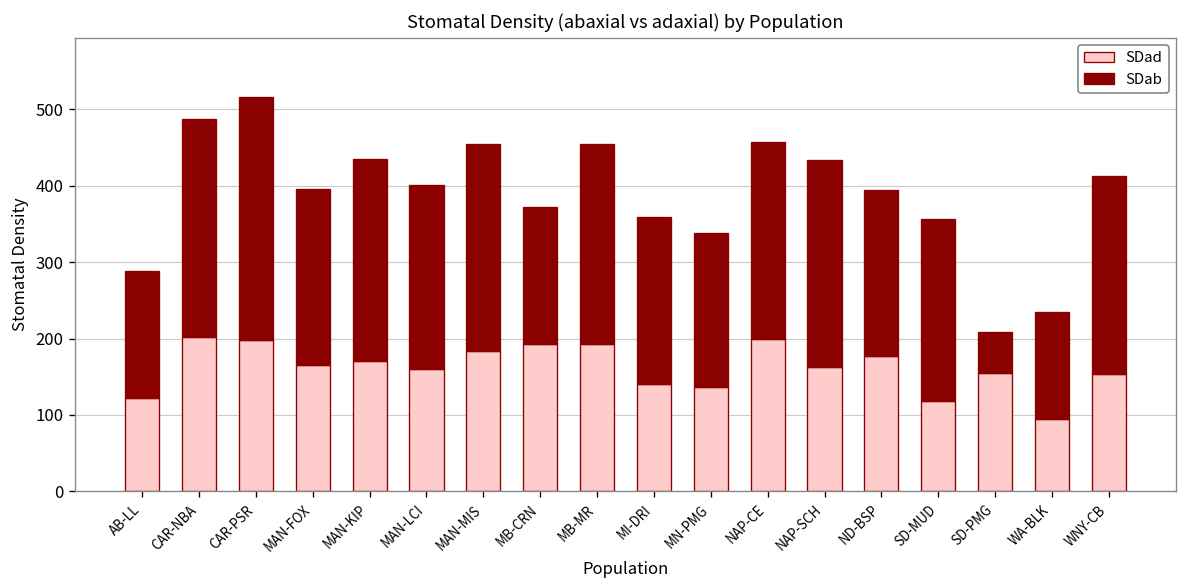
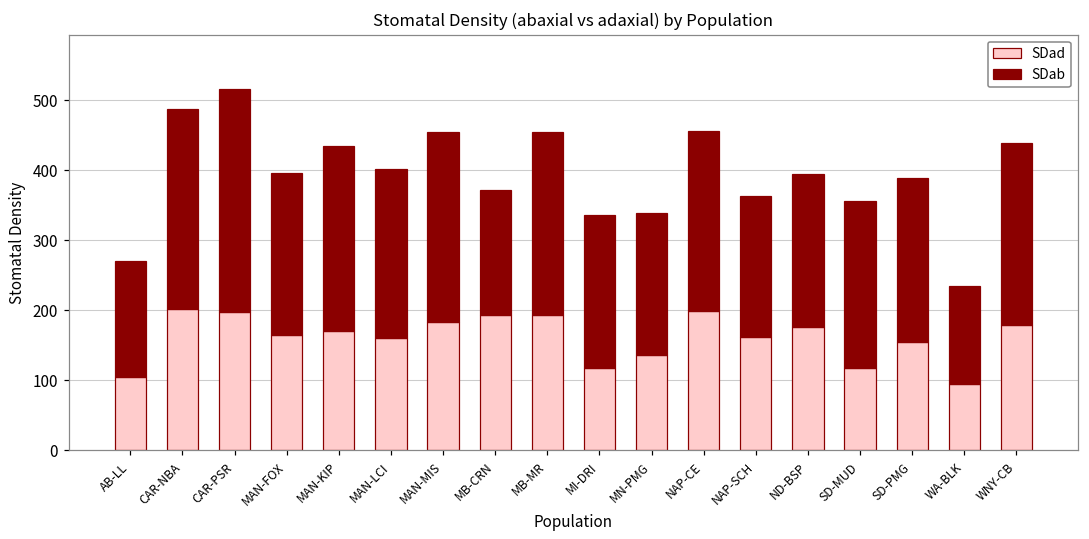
  {
    "SDad": {
-     "AB-LL": 120,
+     "AB-LL": 100,
      "CAR-NBA": 200,
      "CAR-PSR": 200,
      "MAN-FOX": 170,
      "MAN-KIP": 170,
      "MAN-LCI": 160,
      "MAN-MIS": 180,
      "MB-CRN": 190,
      "MB-MR": 190,
-     "MI-DRI": 140,
+     "MI-DRI": 120,
      "MN-PMG": 140,
      "NAP-CE": 200,
      "NAP-SCH": 160,
      "ND-BSP": 180,
      "SD-MUD": 120,
      "SD-PMG": 150,
      "WA-BLK": 90,
-     "WNY-CB": 150
+     "WNY-CB": 180
    },
    "SDab": {
      "AB-LL": 170,
      "CAR-NBA": 290,
      "CAR-PSR": 320,
      "MAN-FOX": 230,
      "MAN-KIP": 260,
      "MAN-LCI": 240,
      "MAN-MIS": 270,
      "MB-CRN": 180,
      "MB-MR": 260,
      "MI-DRI": 220,
      "MN-PMG": 200,
      "NAP-CE": 260,
-     "NAP-SCH": 270,
+     "NAP-SCH": 200,
      "ND-BSP": 220,
      "SD-MUD": 240,
-     "SD-PMG": 50,
+     "SD-PMG": 230,
      "WA-BLK": 140,
      "WNY-CB": 260
    }
  }
